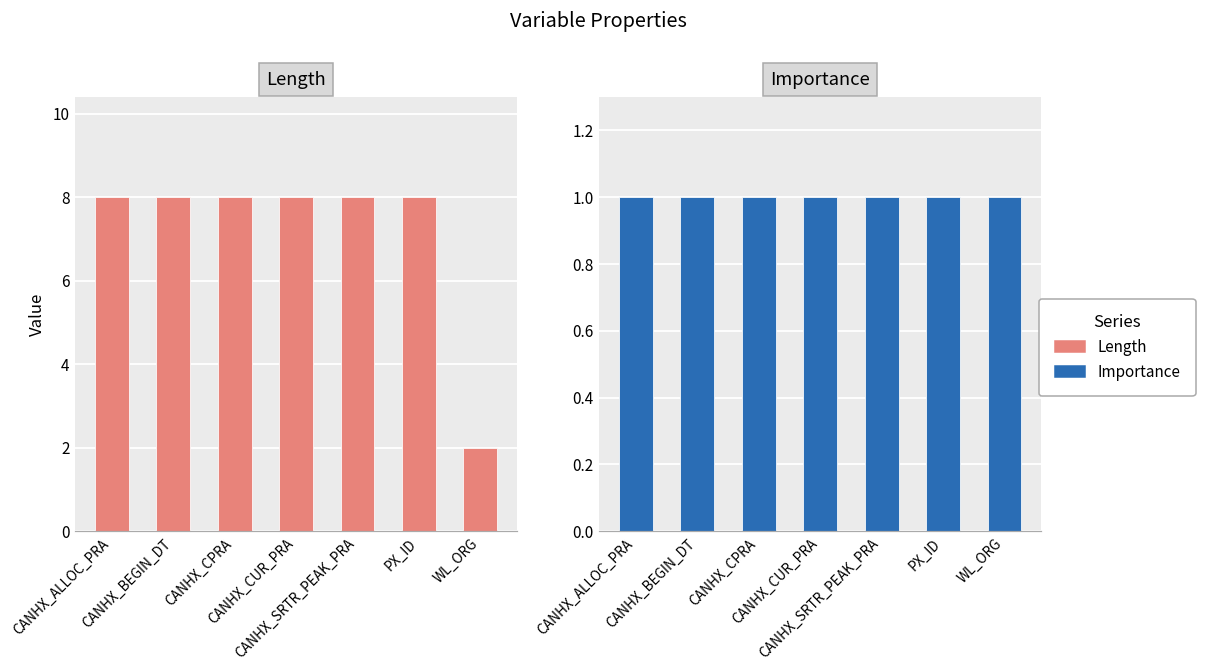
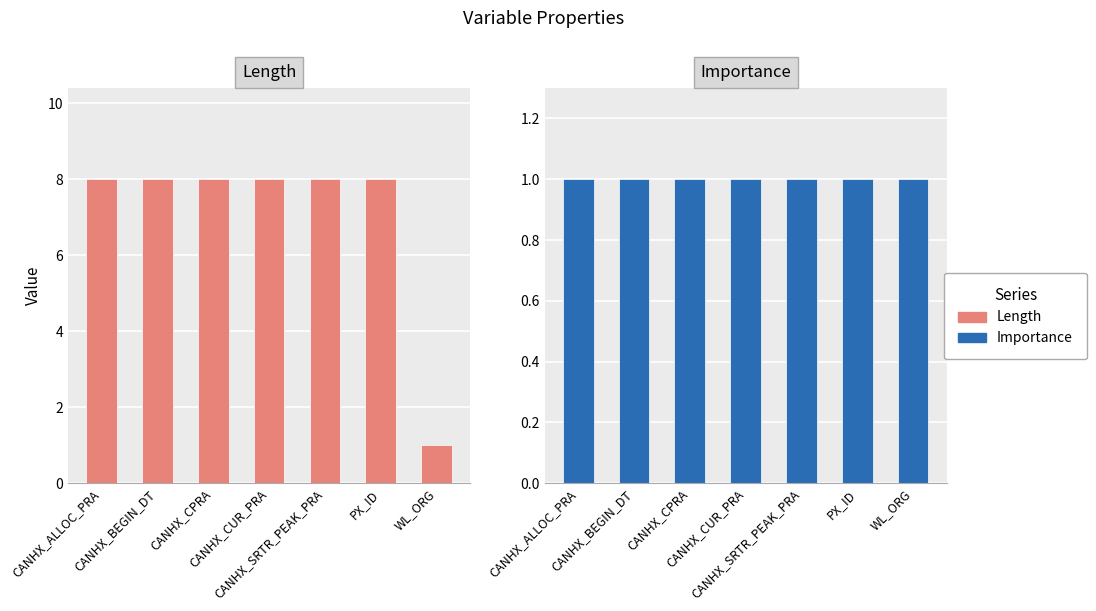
  {
    "Length": {
      "CANHX_ALLOC_PRA": 8,
      "CANHX_BEGIN_DT": 8,
      "CANHX_CPRA": 8,
      "CANHX_CUR_PRA": 8,
      "CANHX_SRTR_PEAK_PRA": 8,
      "PX_ID": 8,
-     "WL_ORG": 2
+     "WL_ORG": 1
    },
    "Importance": {
      "CANHX_ALLOC_PRA": 1.00,
      "CANHX_BEGIN_DT": 1.00,
      "CANHX_CPRA": 1.00,
      "CANHX_CUR_PRA": 1.00,
      "CANHX_SRTR_PEAK_PRA": 1.00,
      "PX_ID": 1.00,
      "WL_ORG": 1.00
    }
  }
